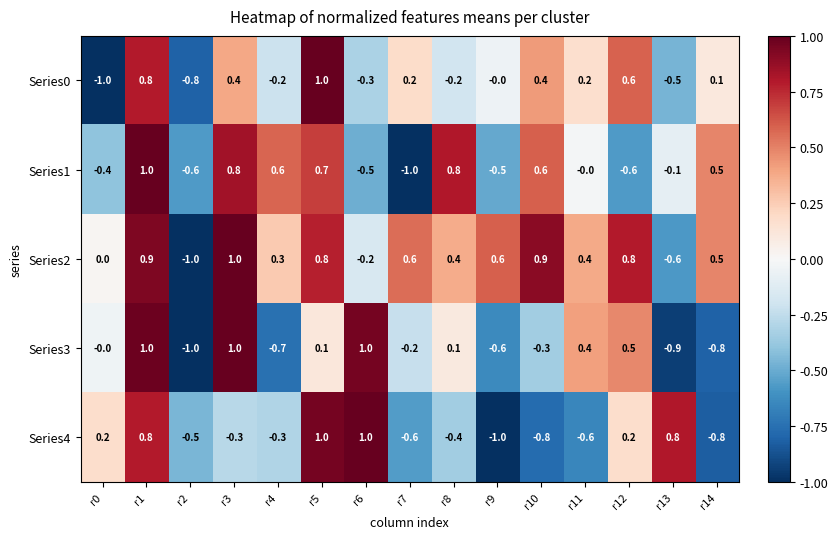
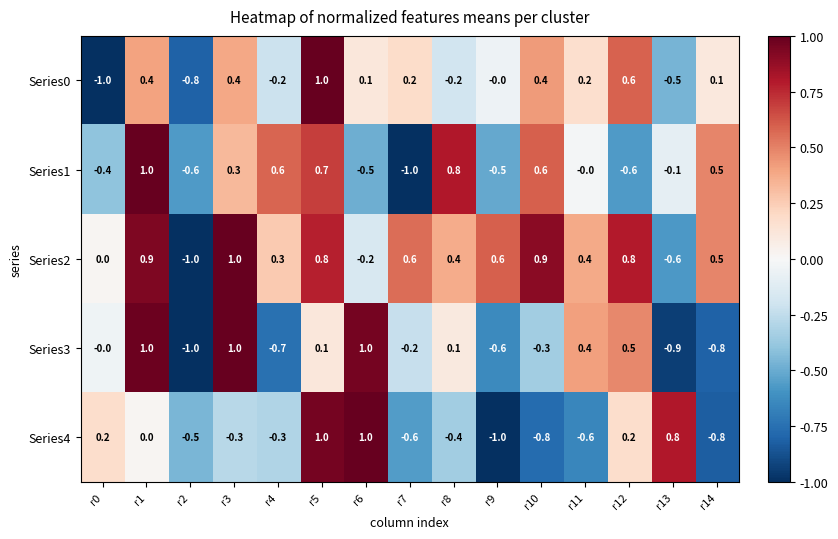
  {
    "Series0": {
      "r0": -1.0,
-     "r1": 0.8,
+     "r1": 0.4,
      "r2": -0.8,
      "r3": 0.4,
      "r4": -0.2,
      "r5": 1.0,
-     "r6": -0.3,
+     "r6": 0.1,
      "r7": 0.2,
      "r8": -0.2,
      "r9": -0.0,
      "r10": 0.4,
      "r11": 0.2,
      "r12": 0.6,
      "r13": -0.5,
      "r14": 0.1
    },
    "Series1": {
      "r0": -0.4,
      "r1": 1.0,
      "r2": -0.6,
-     "r3": 0.8,
+     "r3": 0.3,
      "r4": 0.6,
      "r5": 0.7,
      "r6": -0.5,
      "r7": -1.0,
      "r8": 0.8,
      "r9": -0.5,
      "r10": 0.6,
      "r11": -0.0,
      "r12": -0.6,
      "r13": -0.1,
      "r14": 0.5
    },
    "Series2": {
      "r0": 0.0,
      "r1": 0.9,
      "r2": -1.0,
      "r3": 1.0,
      "r4": 0.3,
      "r5": 0.8,
      "r6": -0.2,
      "r7": 0.6,
      "r8": 0.4,
      "r9": 0.6,
      "r10": 0.9,
      "r11": 0.4,
      "r12": 0.8,
      "r13": -0.6,
      "r14": 0.5
    },
    "Series3": {
      "r0": -0.0,
      "r1": 1.0,
      "r2": -1.0,
      "r3": 1.0,
      "r4": -0.7,
      "r5": 0.1,
      "r6": 1.0,
      "r7": -0.2,
      "r8": 0.1,
      "r9": -0.6,
      "r10": -0.3,
      "r11": 0.4,
      "r12": 0.5,
      "r13": -0.9,
      "r14": -0.8
    },
    "Series4": {
      "r0": 0.2,
-     "r1": 0.8,
+     "r1": 0.0,
      "r2": -0.5,
      "r3": -0.3,
      "r4": -0.3,
      "r5": 1.0,
      "r6": 1.0,
      "r7": -0.6,
      "r8": -0.4,
      "r9": -1.0,
      "r10": -0.8,
      "r11": -0.6,
      "r12": 0.2,
      "r13": 0.8,
      "r14": -0.8
    }
  }
